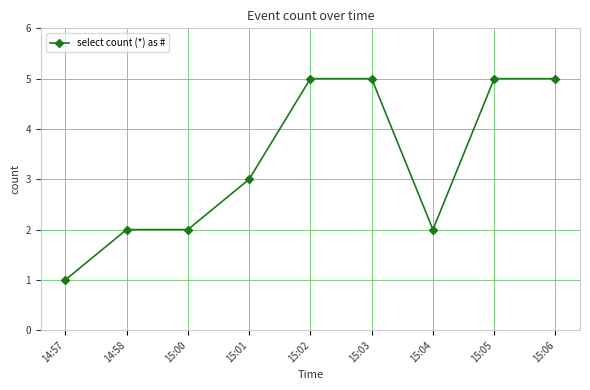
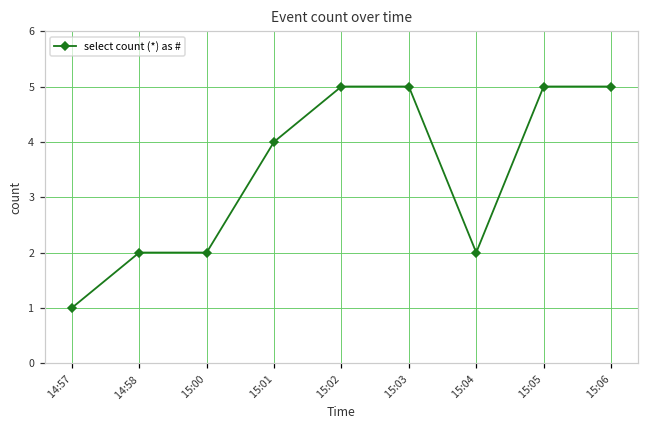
  {
    "14:57": 1,
    "14:58": 2,
    "15:00": 2,
-   "15:01": 3,
+   "15:01": 4,
    "15:02": 5,
    "15:03": 5,
    "15:04": 2,
    "15:05": 5,
    "15:06": 5
  }
